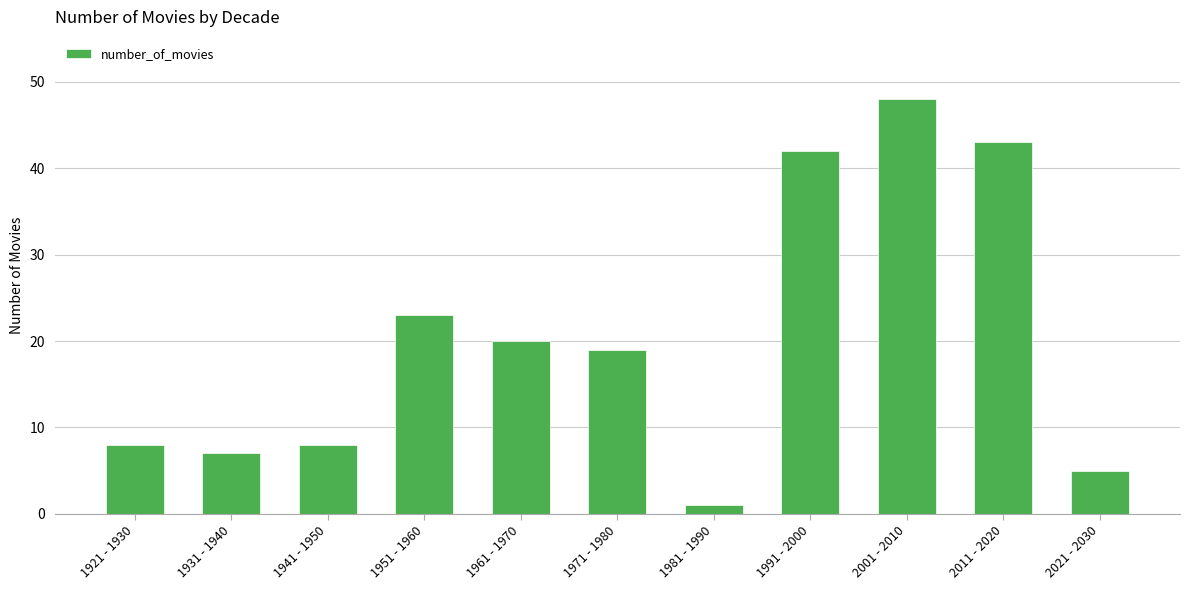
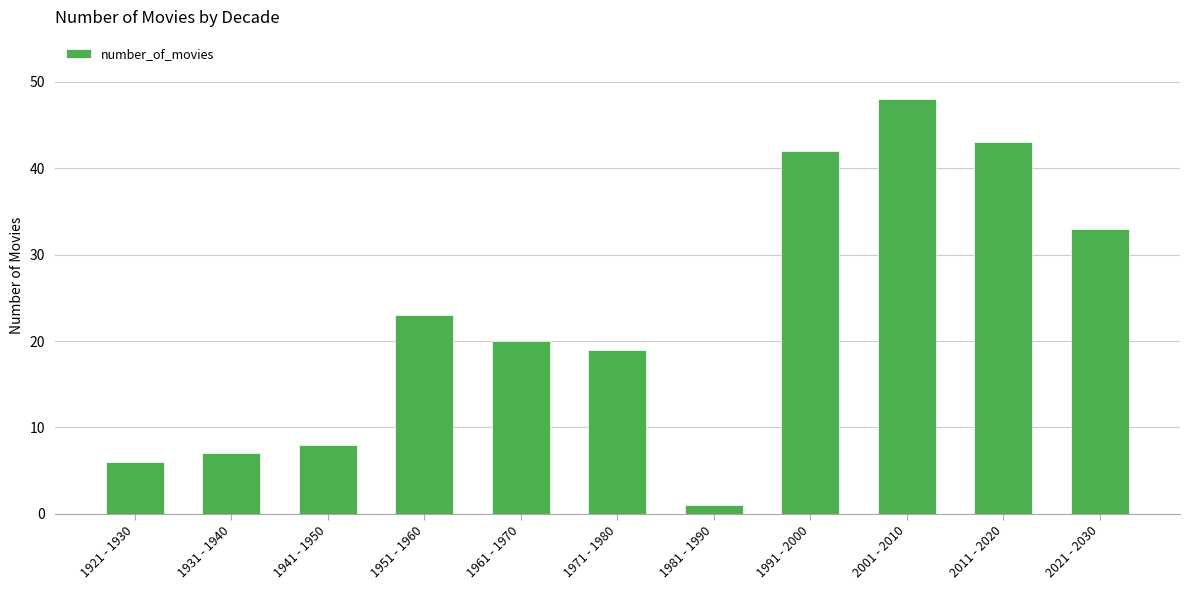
  {
-   "1921 - 1930": 8,
+   "1921 - 1930": 6,
    "1931 - 1940": 7,
    "1941 - 1950": 8,
    "1951 - 1960": 23,
    "1961 - 1970": 20,
    "1971 - 1980": 19,
    "1981 - 1990": 1,
    "1991 - 2000": 42,
    "2001 - 2010": 48,
    "2011 - 2020": 43,
-   "2021 - 2030": 5
+   "2021 - 2030": 33
  }
